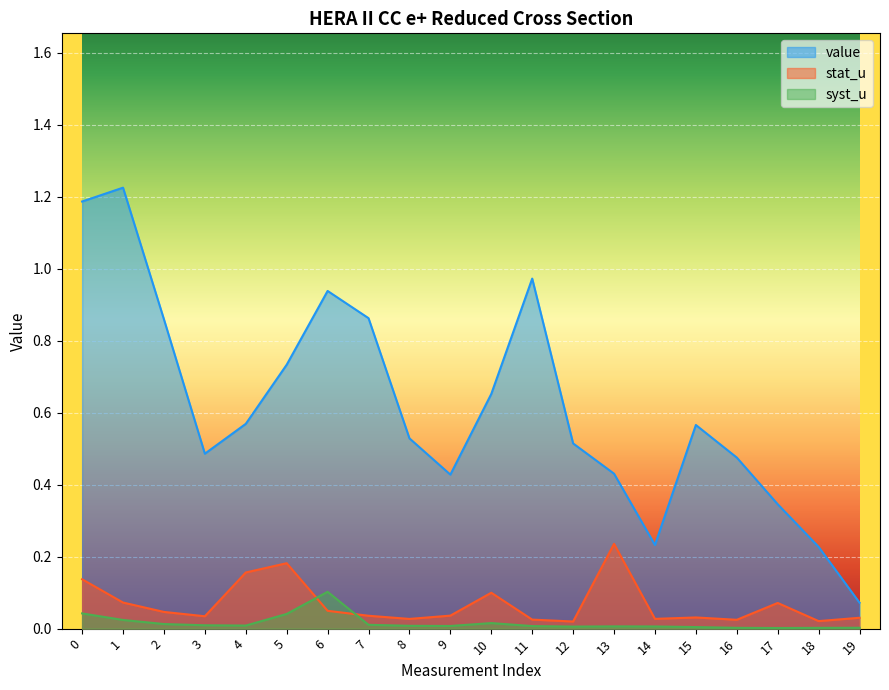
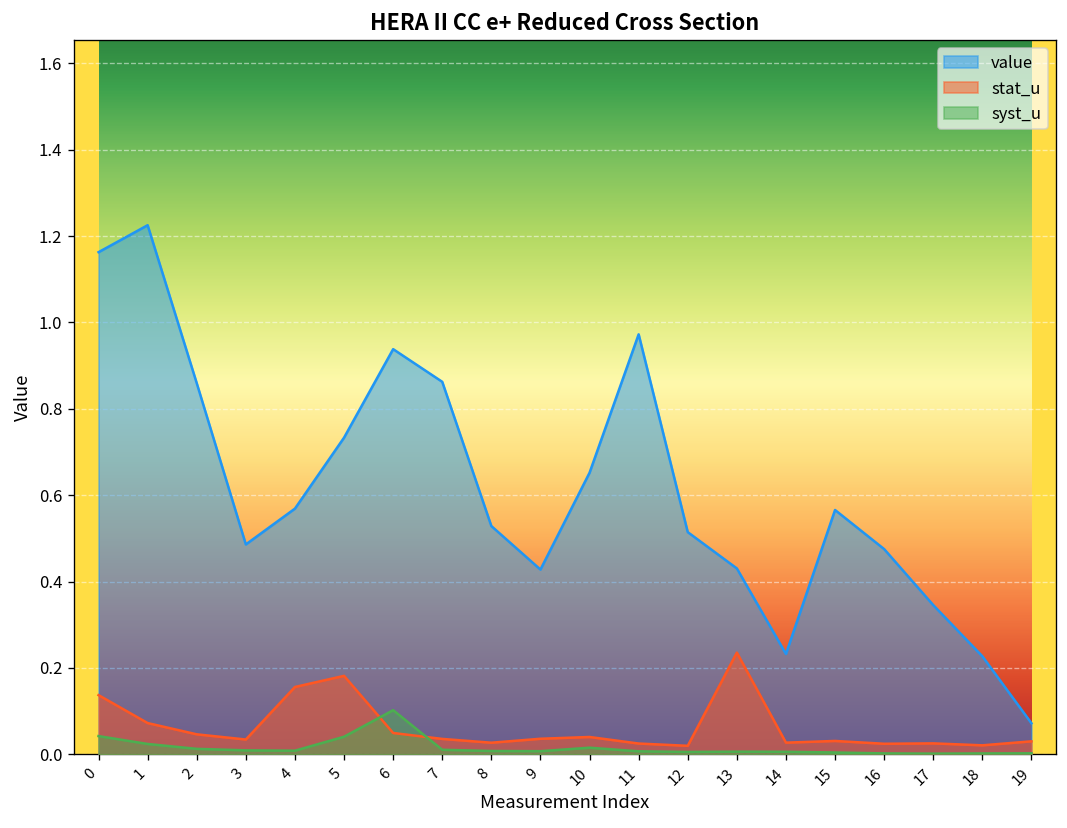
  {
    "value": {
-     "0": 1.19,
+     "0": 1.16,
      "1": 1.23,
      "2": 0.86,
      "3": 0.49,
      "4": 0.57,
      "5": 0.73,
      "6": 0.94,
      "7": 0.86,
      "8": 0.53,
      "9": 0.43,
      "10": 0.65,
      "11": 0.97,
      "12": 0.51,
      "13": 0.43,
      "14": 0.23,
      "15": 0.57,
      "16": 0.48,
      "17": 0.35,
      "18": 0.23,
      "19": 0.07
    },
    "stat_u": {
      "0": 0.14,
      "1": 0.07,
      "2": 0.05,
      "3": 0.03,
      "4": 0.16,
      "5": 0.18,
      "6": 0.05,
      "7": 0.04,
      "8": 0.03,
      "9": 0.04,
-     "10": 0.10,
+     "10": 0.04,
      "11": 0.03,
      "12": 0.02,
      "13": 0.24,
      "14": 0.03,
      "15": 0.03,
      "16": 0.02,
-     "17": 0.07,
+     "17": 0.03,
      "18": 0.02,
      "19": 0.03
    },
    "syst_u": {
      "0": 0.04,
      "1": 0.02,
      "2": 0.01,
      "3": 0.01,
      "4": 0.01,
      "5": 0.04,
      "6": 0.10,
      "7": 0.01,
      "8": 0.01,
      "9": 0.01,
      "10": 0.02,
      "11": 0.01,
      "12": 0.01,
      "13": 0.01,
      "14": 0.01,
      "15": 0.00,
      "16": 0.00,
      "17": 0.00,
      "18": 0.00,
      "19": 0.00
    }
  }
